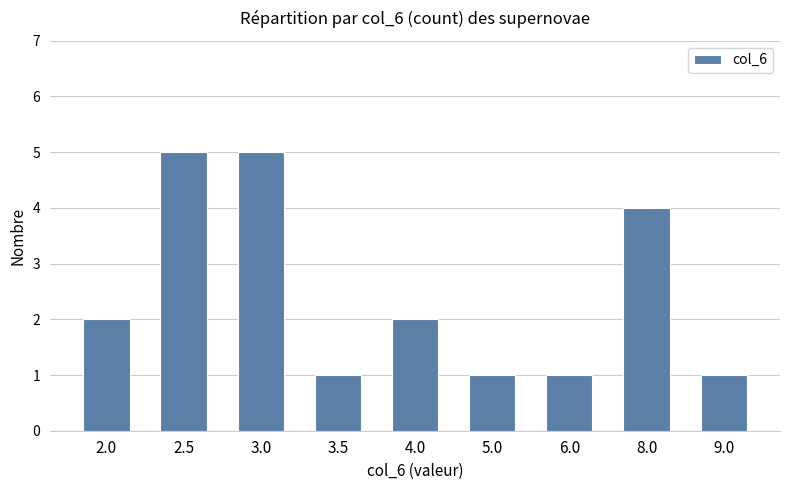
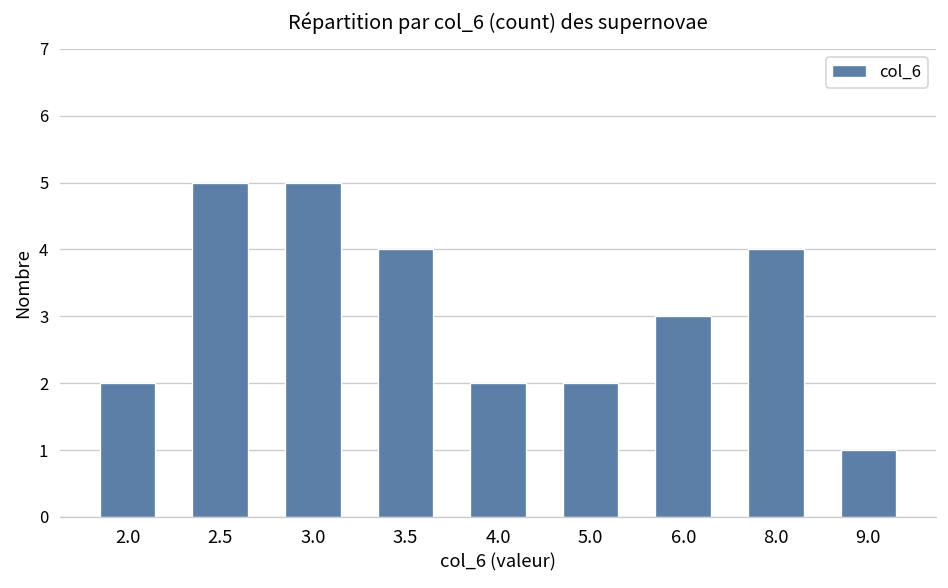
  {
    "2.0": 2,
    "2.5": 5,
    "3.0": 5,
-   "3.5": 1,
+   "3.5": 4,
    "4.0": 2,
-   "5.0": 1,
-   "6.0": 1,
+   "5.0": 2,
+   "6.0": 3,
    "8.0": 4,
    "9.0": 1
  }
